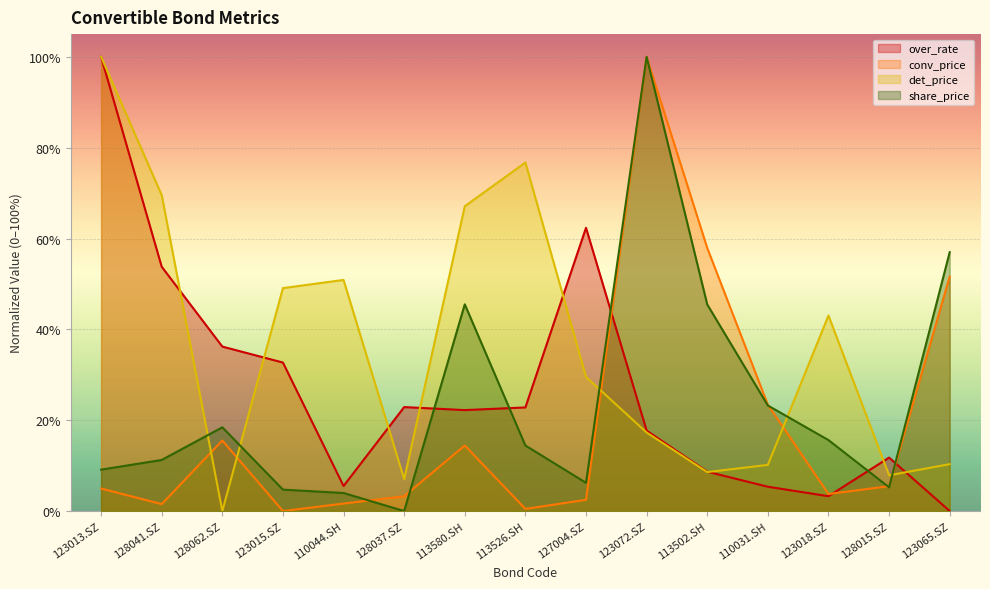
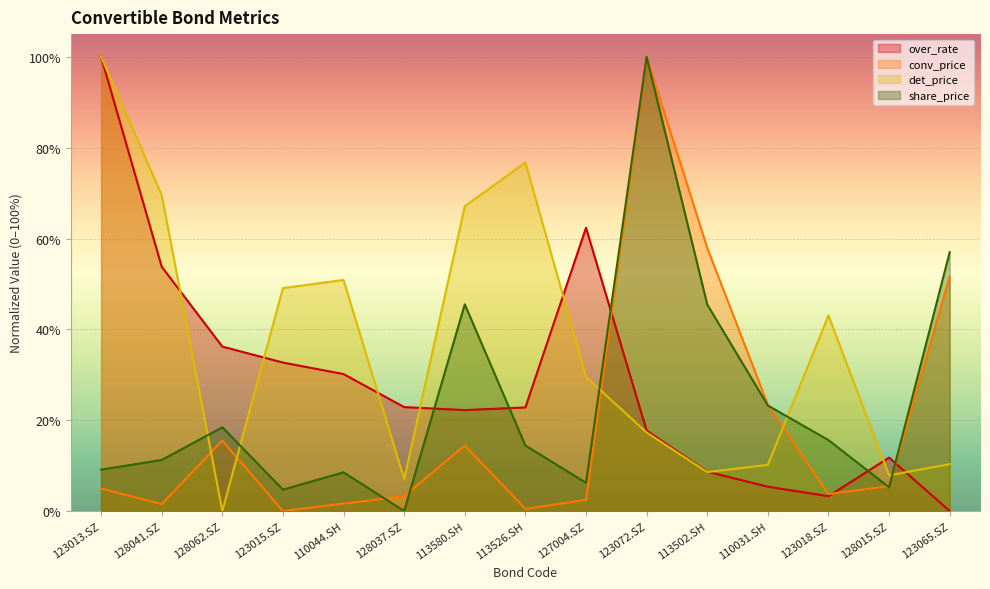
  {
    "over_rate": {
      "128041.SZ": "54%",
      "128062.SZ": "36%",
      "123015.SZ": "33%",
-     "110044.SH": "6%",
+     "110044.SH": "30%",
      "128037.SZ": "23%",
      "113580.SH": "22%",
      "113526.SH": "23%",
      "127004.SZ": "62%",
      "110031.SH": "5%",
      "128015.SZ": "12%",
      "123065.SZ": "0%"
    },
    "share_price": {
      "123013.SZ": "9%",
      "128041.SZ": "11%",
      "128062.SZ": "18%",
      "123015.SZ": "5%",
-     "110044.SH": "4%",
+     "110044.SH": "9%",
      "128037.SZ": "0%",
      "113580.SH": "46%",
      "113526.SH": "14%",
      "127004.SZ": "6%",
      "113502.SH": "45%",
      "123018.SZ": "16%",
      "123065.SZ": "57%"
    }
  }
